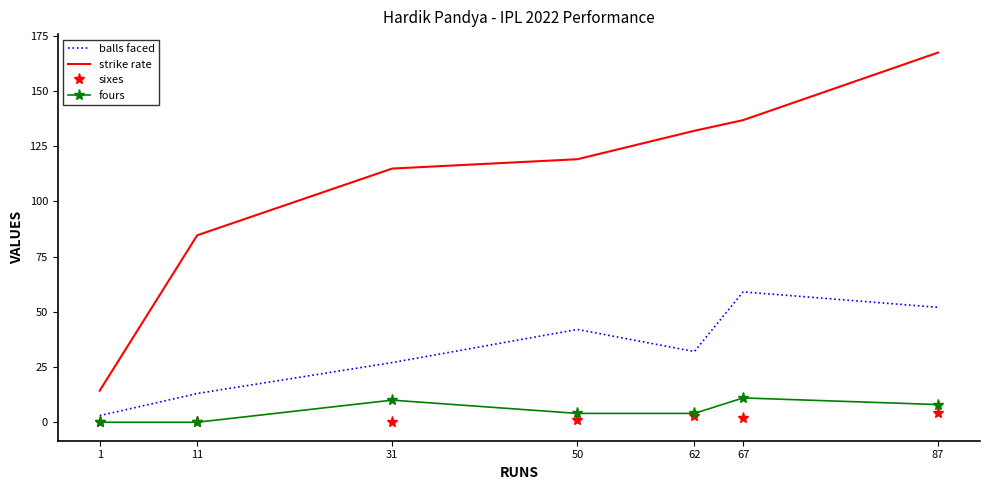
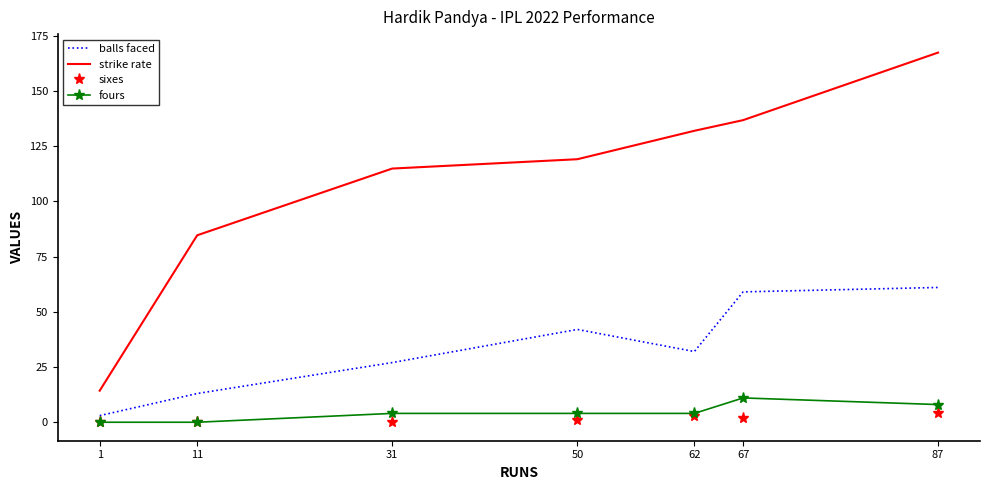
  {
    "balls faced": {
      "1": 3,
      "11": 13,
      "31": 27,
      "50": 42,
      "62": 32,
      "67": 59,
-     "87": 52
+     "87": 61
    },
    "fours": {
-     "31": 10,
+     "31": 4,
      "50": 4,
      "67": 11,
      "87": 8
    }
  }
